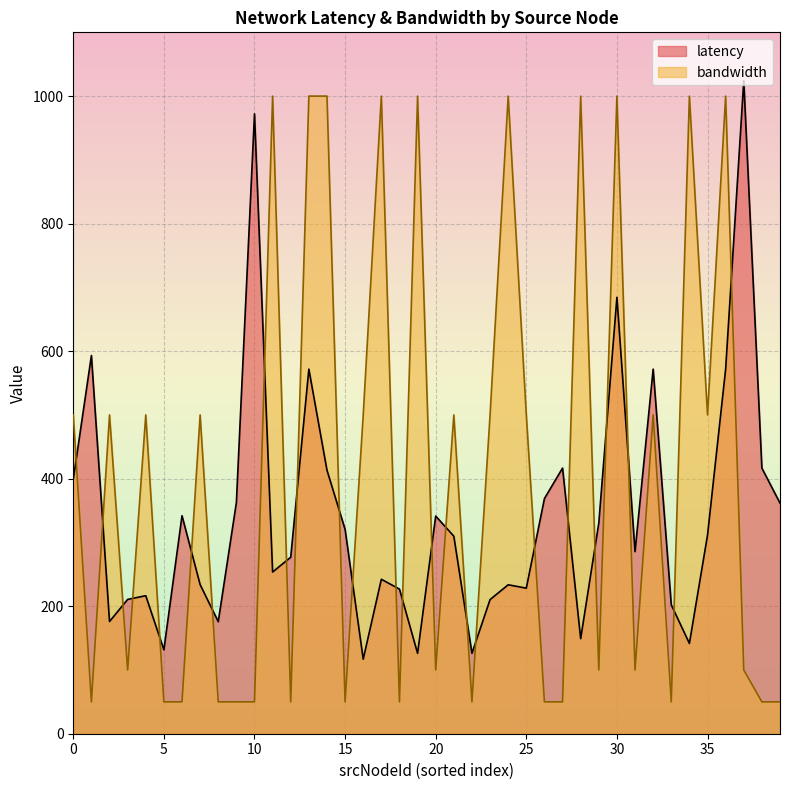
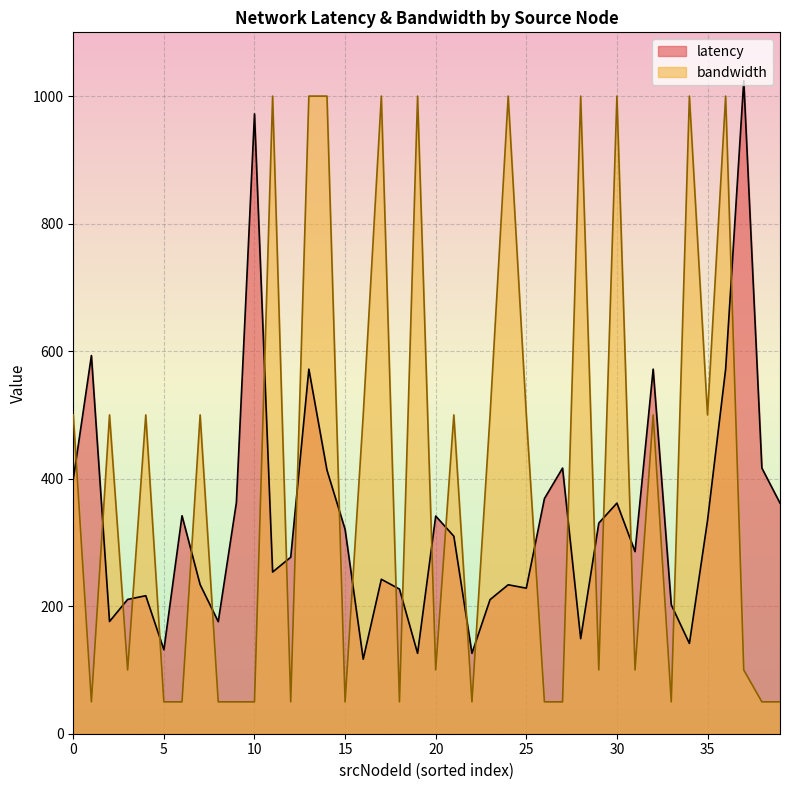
  {
    "latency": {
      "0": 400,
      "15": 320,
      "25": 230,
-     "30": 680,
-     "35": 310
+     "30": 360,
+     "35": 330
    },
    "bandwidth": {
      "0": 500,
      "15": 50,
      "25": 500,
      "30": 1000,
      "35": 500
    }
  }
